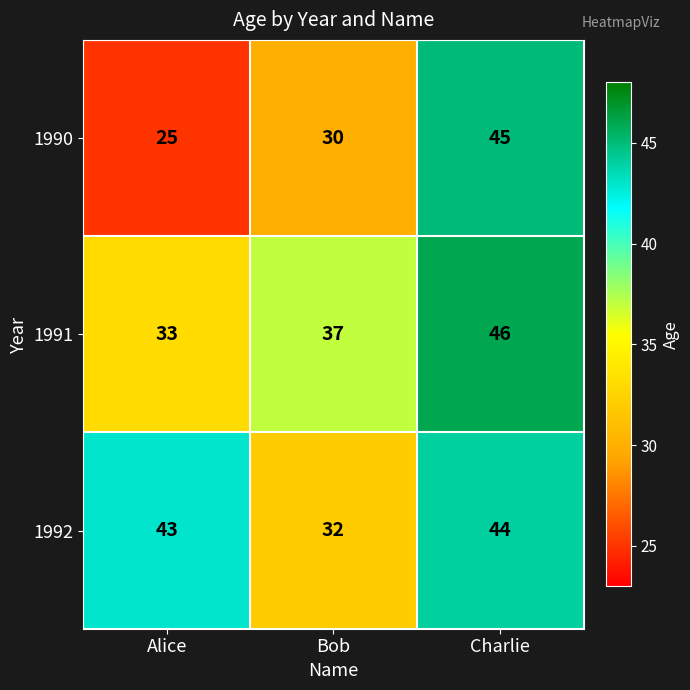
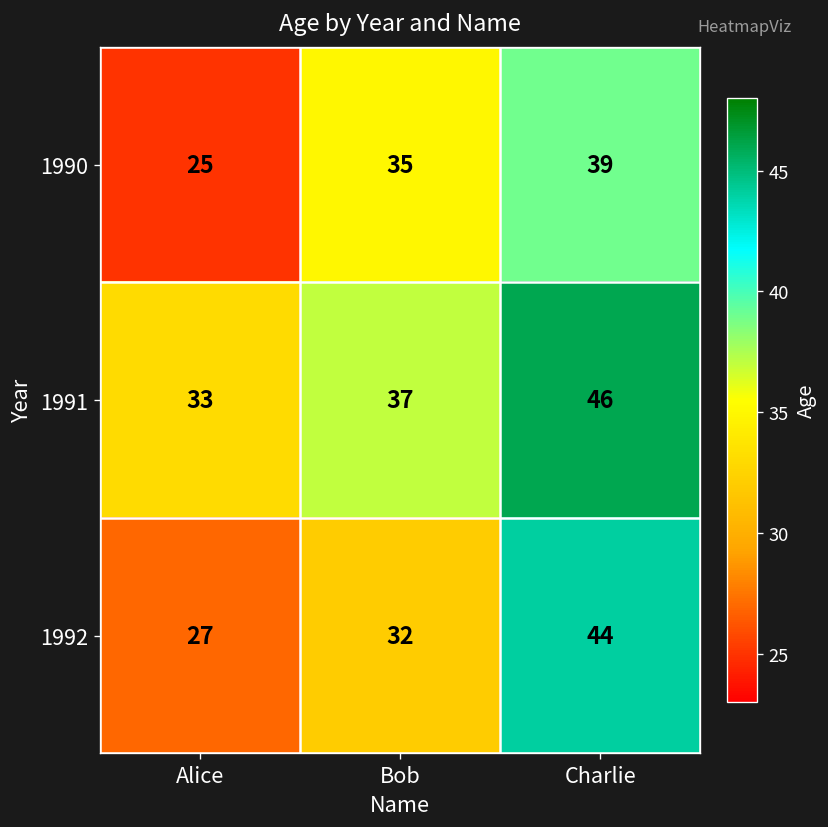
  {
    "1990": {
      "Alice": 25,
-     "Bob": 30,
-     "Charlie": 45
+     "Bob": 35,
+     "Charlie": 39
    },
    "1991": {
      "Alice": 33,
      "Bob": 37,
      "Charlie": 46
    },
    "1992": {
-     "Alice": 43,
+     "Alice": 27,
      "Bob": 32,
      "Charlie": 44
    }
  }
